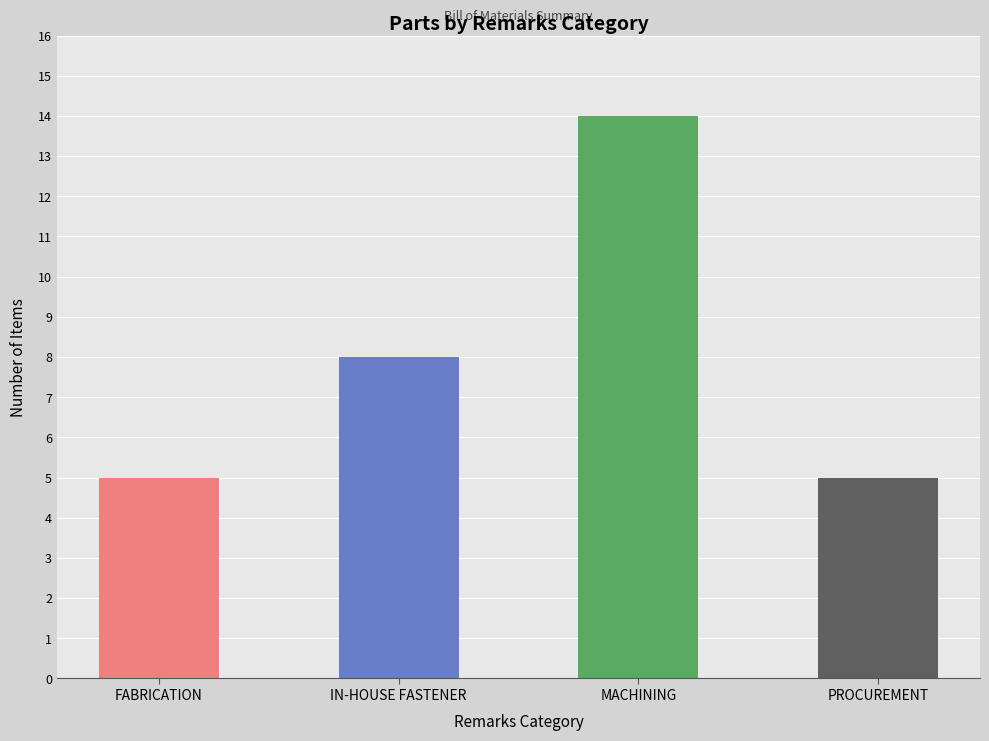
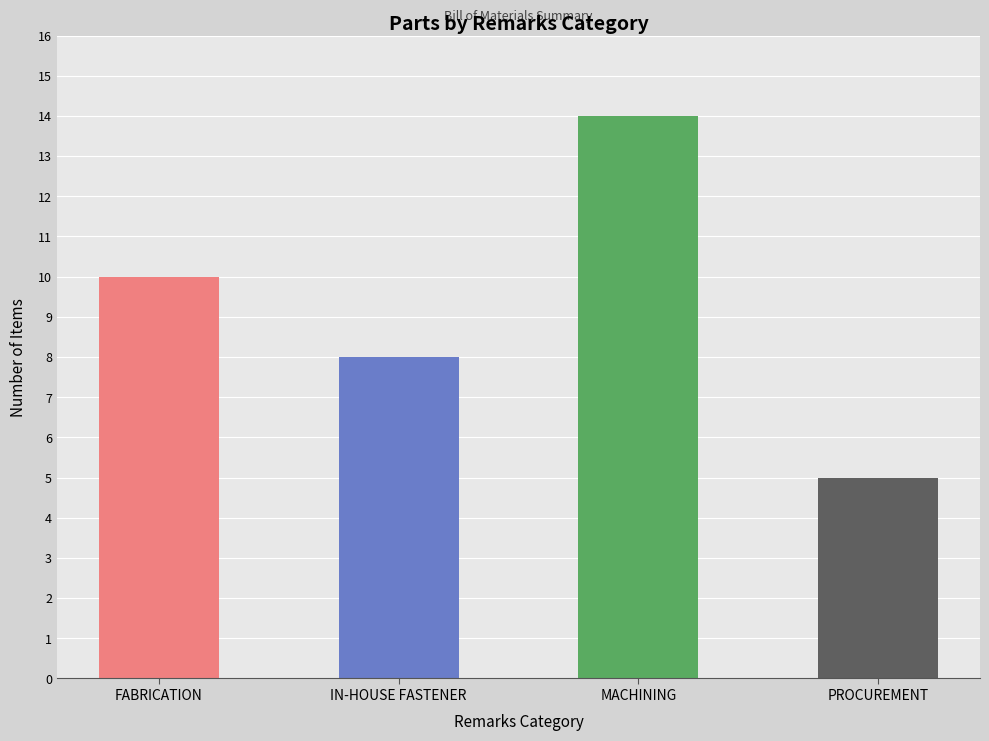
  {
-   "FABRICATION": 5,
+   "FABRICATION": 10,
    "IN-HOUSE FASTENER": 8,
    "MACHINING": 14,
    "PROCUREMENT": 5
  }
